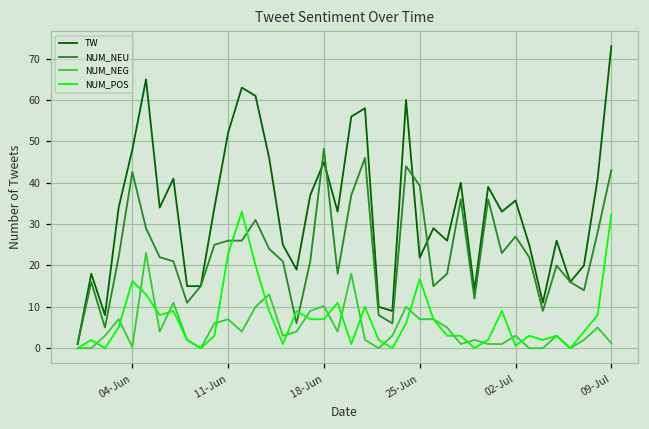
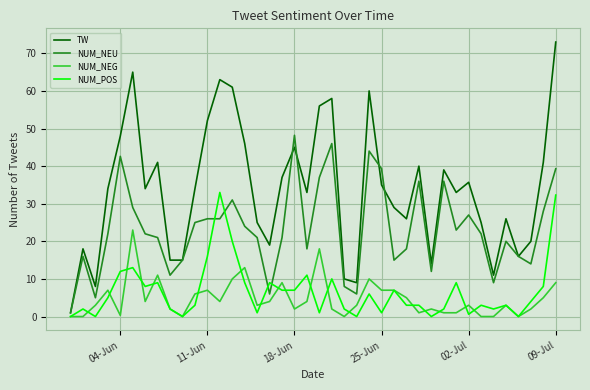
  {
    "TW": {
      "04-Jun": 48,
      "11-Jun": 52,
      "18-Jun": 45,
-     "25-Jun": 22,
+     "25-Jun": 35,
      "02-Jul": 36,
      "09-Jul": 73
    },
    "NUM_NEU": {
      "04-Jun": 43,
      "11-Jun": 26,
      "18-Jun": 48,
      "25-Jun": 39,
      "02-Jul": 27,
-     "09-Jul": 43
+     "09-Jul": 39
    },
    "NUM_NEG": {
      "04-Jun": 0,
      "11-Jun": 7,
-     "18-Jun": 10,
+     "18-Jun": 2,
      "25-Jun": 7,
      "02-Jul": 3,
-     "09-Jul": 1
+     "09-Jul": 9
    },
    "NUM_POS": {
-     "04-Jun": 16,
-     "11-Jun": 23,
+     "04-Jun": 12,
+     "11-Jun": 16,
      "18-Jun": 7,
-     "25-Jun": 17,
+     "25-Jun": 1,
      "02-Jul": 1,
      "09-Jul": 32
    }
  }
